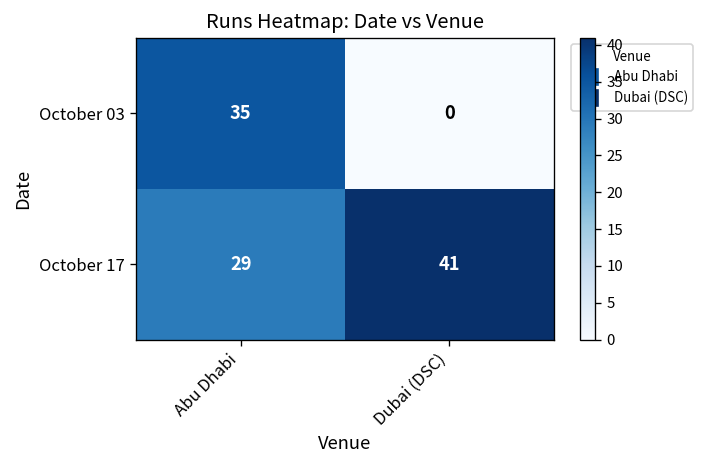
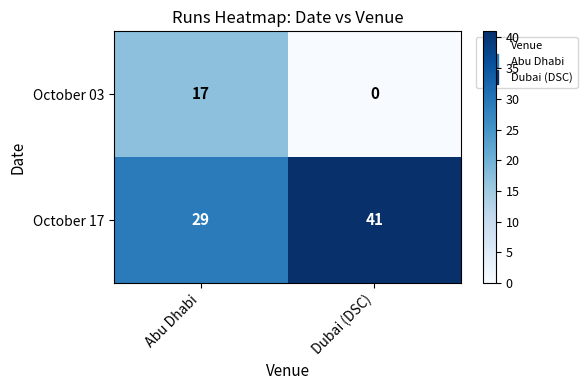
  {
    "October 03": {
-     "Abu Dhabi": 35,
+     "Abu Dhabi": 17,
      "Dubai (DSC)": 0
    },
    "October 17": {
      "Abu Dhabi": 29,
      "Dubai (DSC)": 41
    }
  }
